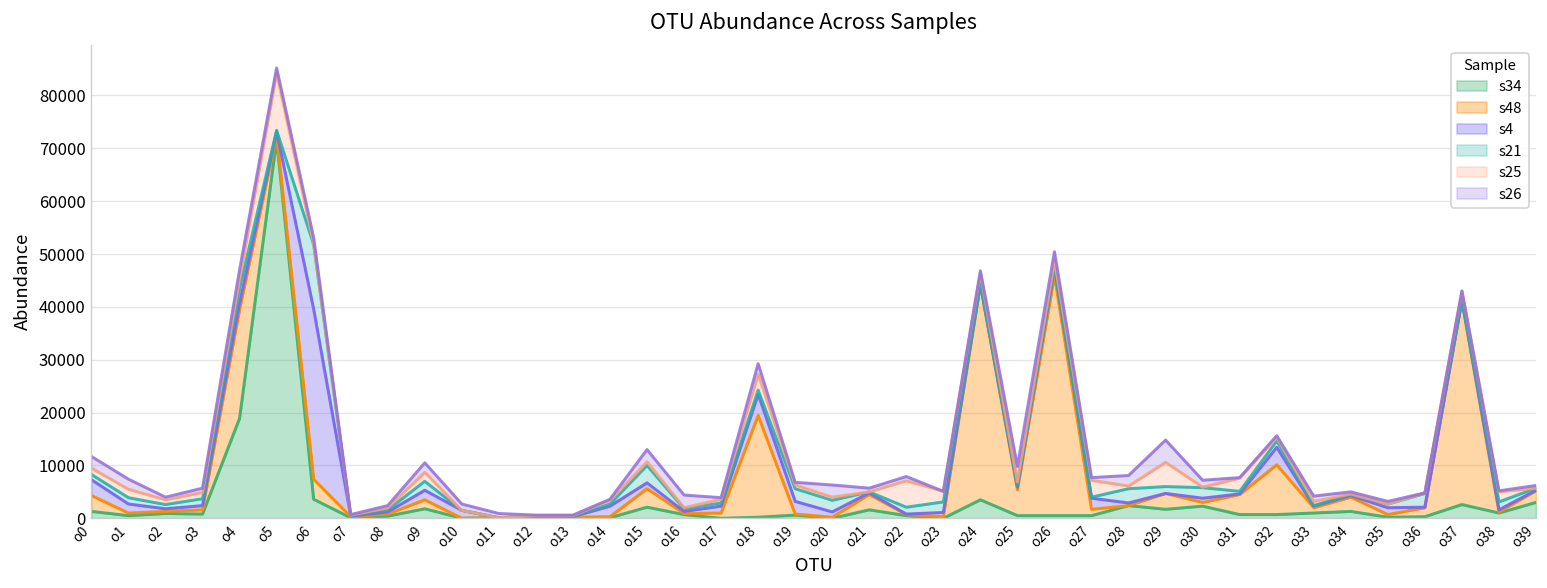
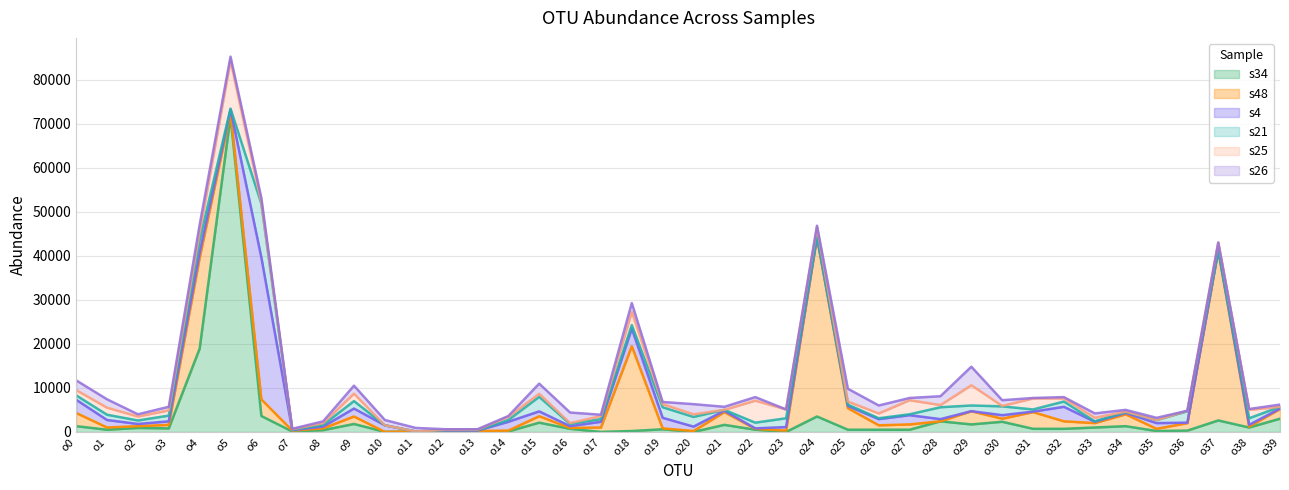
  {
    "s48": {
      "o0": 3000,
      "o3": 1000,
      "o4": 21000,
      "o5": 1000,
      "o6": 4000,
      "o9": 2000,
-     "o15": 4000,
+     "o15": 1000,
      "o17": 1000,
      "o18": 19000,
-     "o26": 45000,
+     "o26": 1000,
      "o27": 1000,
      "o30": 1000,
-     "o32": 9000
+     "o32": 2000
    }
  }
